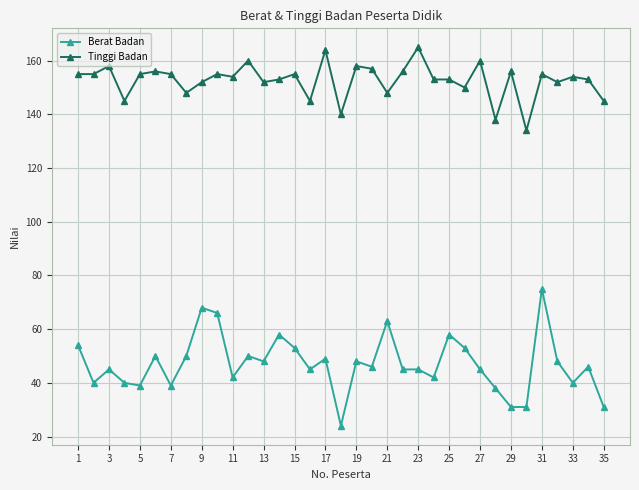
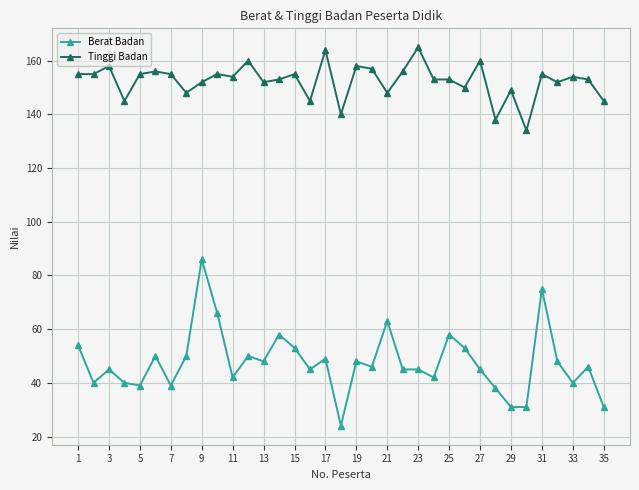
  {
    "Berat Badan": {
      "1": 54,
      "3": 45,
      "5": 39,
      "7": 39,
-     "9": 68,
+     "9": 86,
      "11": 42,
      "13": 48,
      "15": 53,
      "17": 49,
      "19": 48,
      "21": 63,
      "23": 45,
      "25": 58,
      "27": 45,
      "29": 31,
      "31": 75,
      "33": 40,
      "35": 31
    },
    "Tinggi Badan": {
      "1": 155,
      "3": 158,
      "5": 155,
      "7": 155,
      "9": 152,
      "11": 154,
      "13": 152,
      "15": 155,
      "17": 164,
      "19": 158,
      "21": 148,
      "23": 165,
      "25": 153,
      "27": 160,
-     "29": 156,
+     "29": 149,
      "31": 155,
      "33": 154,
      "35": 145
    }
  }
